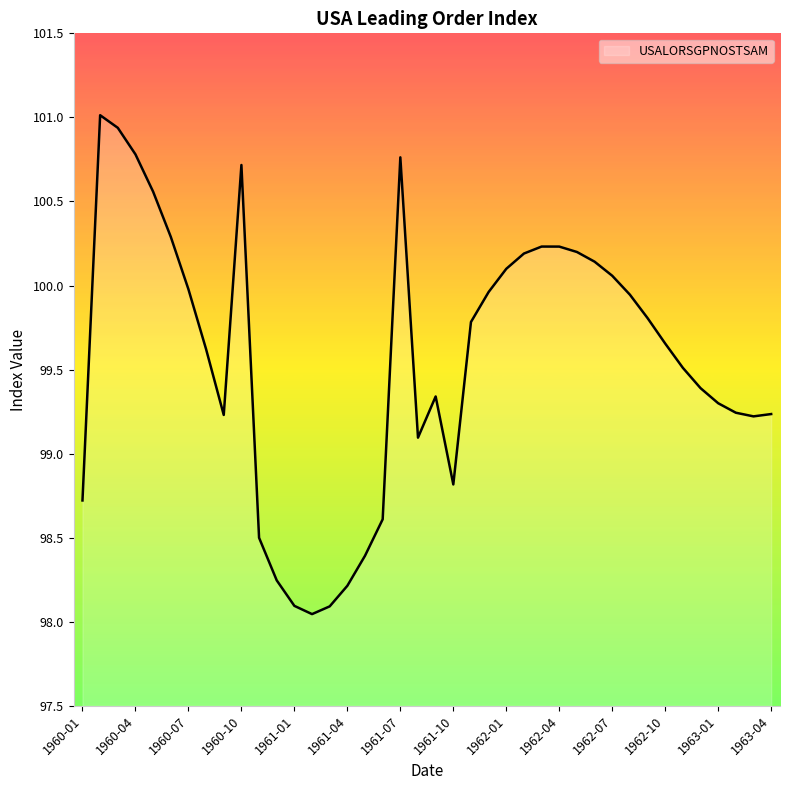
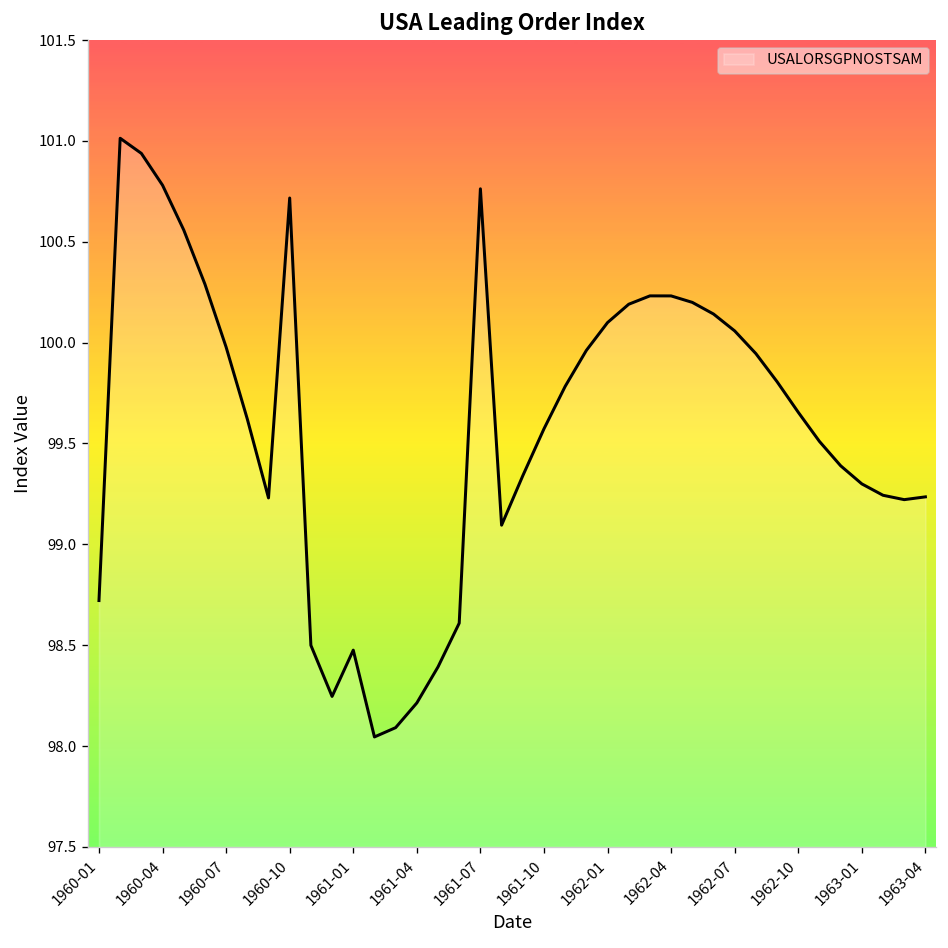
  {
    "1960-01": 98.72,
    "1960-04": 100.78,
    "1960-07": 99.98,
    "1960-10": 100.72,
-   "1961-01": 98.09,
+   "1961-01": 98.48,
    "1961-04": 98.21,
    "1961-07": 100.76,
-   "1961-10": 98.82,
+   "1961-10": 99.57,
    "1962-01": 100.10,
    "1962-04": 100.23,
    "1962-07": 100.06,
    "1962-10": 99.65,
    "1963-01": 99.30,
    "1963-04": 99.24
  }
